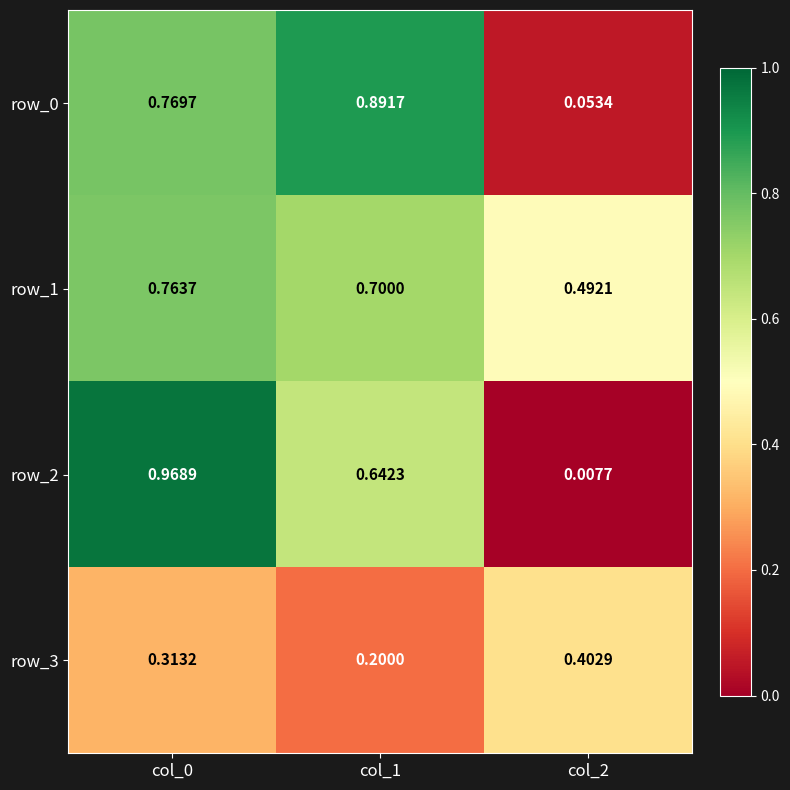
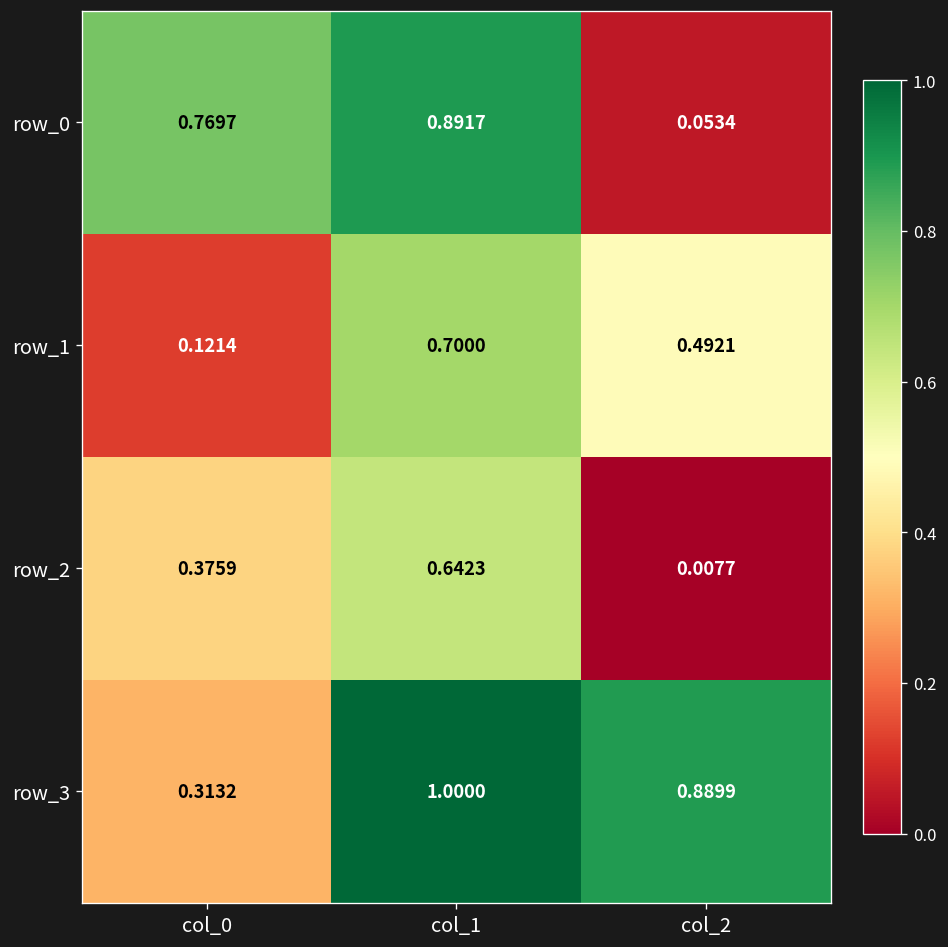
  {
    "row_0": {
      "col_0": 0.7697,
      "col_1": 0.8917,
      "col_2": 0.0534
    },
    "row_1": {
-     "col_0": 0.7637,
+     "col_0": 0.1214,
      "col_1": 0.7000,
      "col_2": 0.4921
    },
    "row_2": {
-     "col_0": 0.9689,
+     "col_0": 0.3759,
      "col_1": 0.6423,
      "col_2": 0.0077
    },
    "row_3": {
      "col_0": 0.3132,
-     "col_1": 0.2000,
-     "col_2": 0.4029
+     "col_1": 1.0000,
+     "col_2": 0.8899
    }
  }
